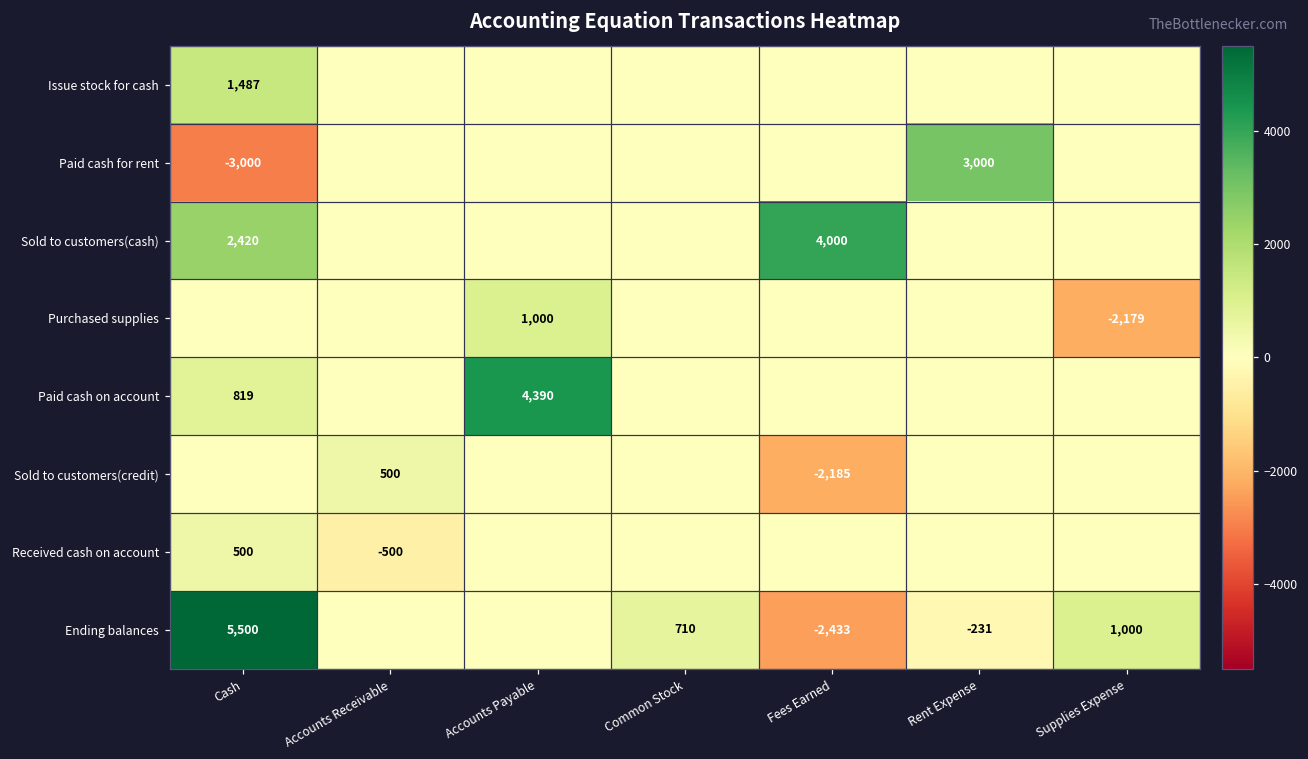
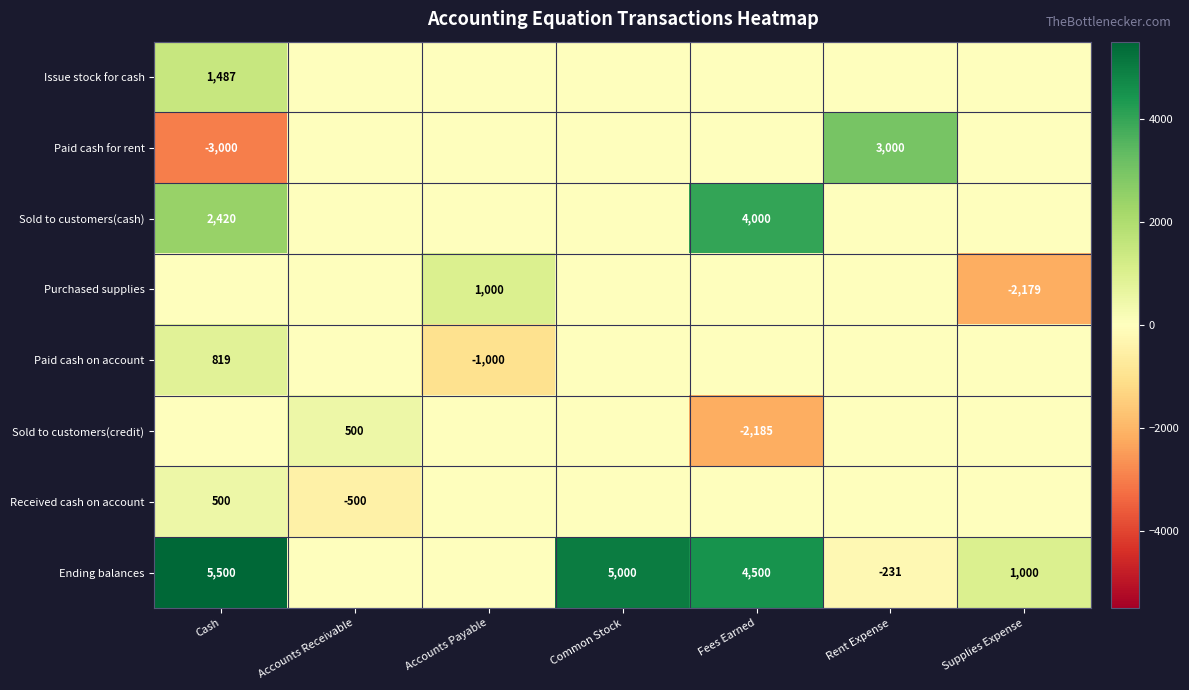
  {
    "Issue stock for cash": {
      "Cash": "1,487"
    },
    "Paid cash for rent": {
      "Cash": "-3,000",
      "Rent Expense": "3,000"
    },
    "Sold to customers(cash)": {
      "Cash": "2,420",
      "Fees Earned": "4,000"
    },
    "Purchased supplies": {
      "Accounts Payable": "1,000",
      "Supplies Expense": "-2,179"
    },
    "Paid cash on account": {
      "Cash": "819",
-     "Accounts Payable": "4,390"
+     "Accounts Payable": "-1,000"
    },
    "Sold to customers(credit)": {
      "Accounts Receivable": "500",
      "Fees Earned": "-2,185"
    },
    "Received cash on account": {
      "Cash": "500",
      "Accounts Receivable": "-500"
    },
    "Ending balances": {
      "Cash": "5,500",
-     "Common Stock": "710",
-     "Fees Earned": "-2,433",
+     "Common Stock": "5,000",
+     "Fees Earned": "4,500",
      "Rent Expense": "-231",
      "Supplies Expense": "1,000"
    }
  }
